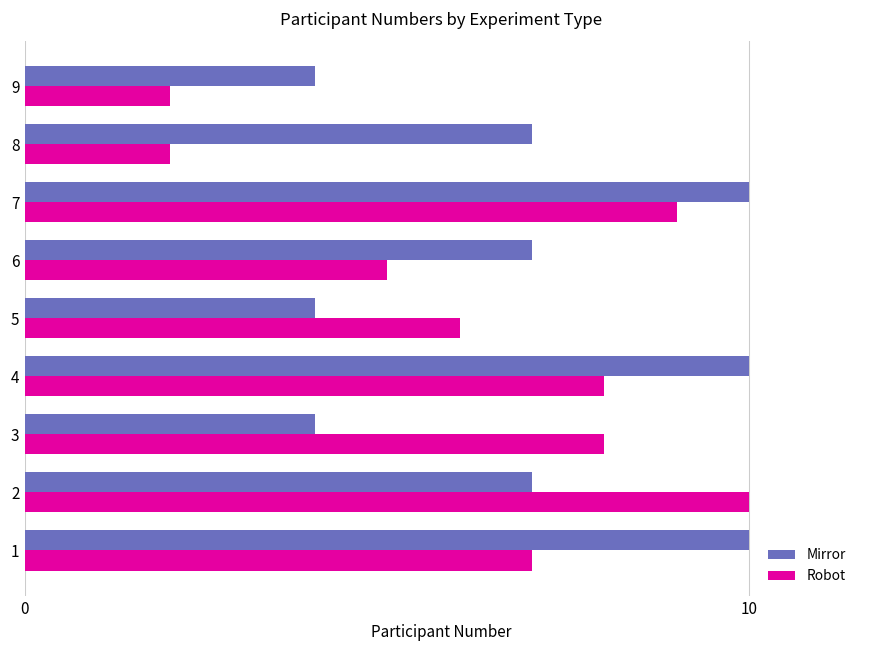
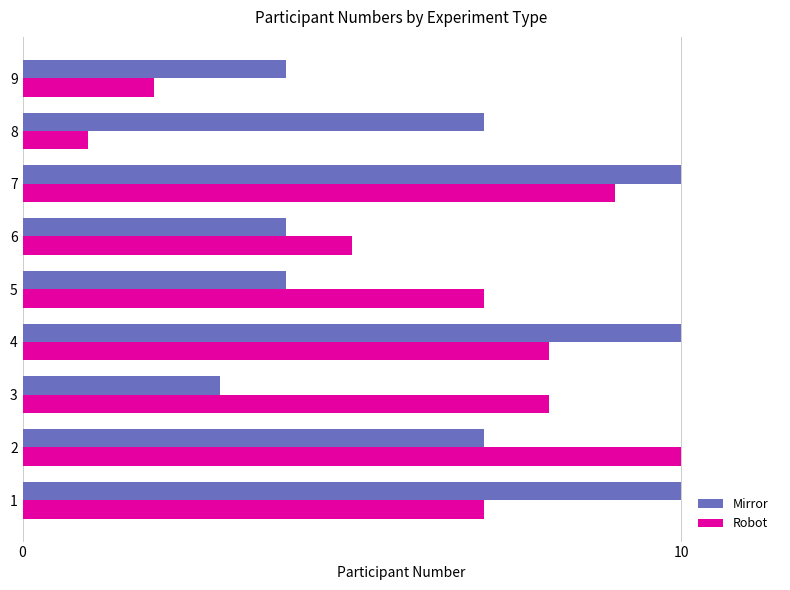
  {
    "Mirror": {
      "9": 4,
      "8": 7,
      "7": 10,
-     "6": 7,
+     "6": 4,
      "5": 4,
      "4": 10,
-     "3": 4,
+     "3": 3,
      "2": 7,
      "1": 10
    },
    "Robot": {
      "9": 2,
-     "8": 2,
+     "8": 1,
      "7": 9,
      "6": 5,
-     "5": 6,
+     "5": 7,
      "4": 8,
      "3": 8,
      "2": 10,
      "1": 7
    }
  }
